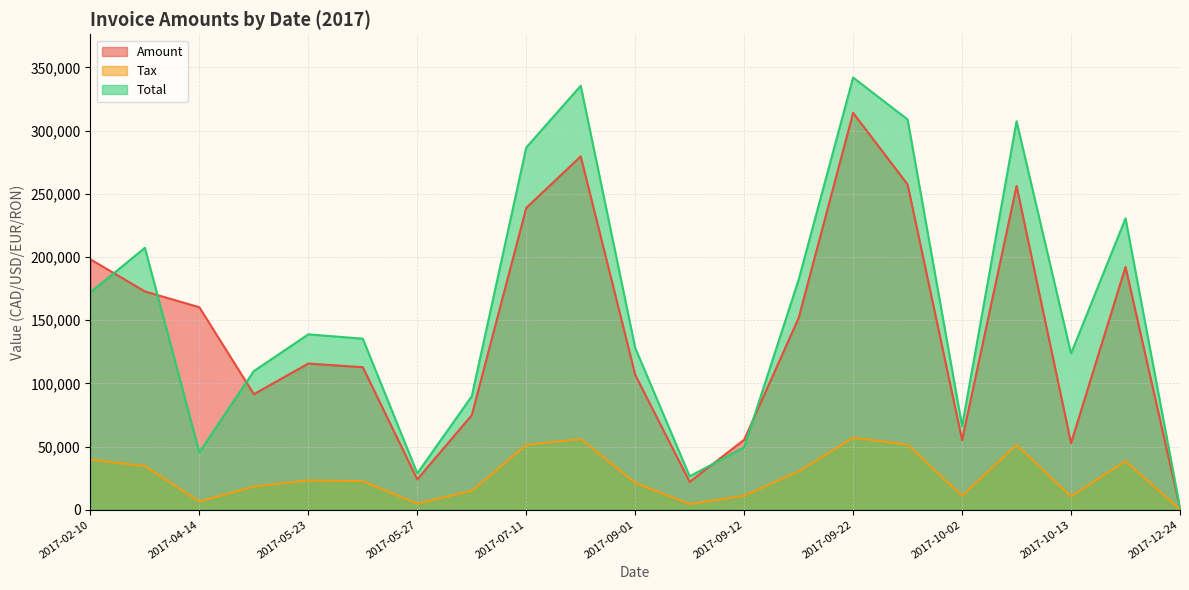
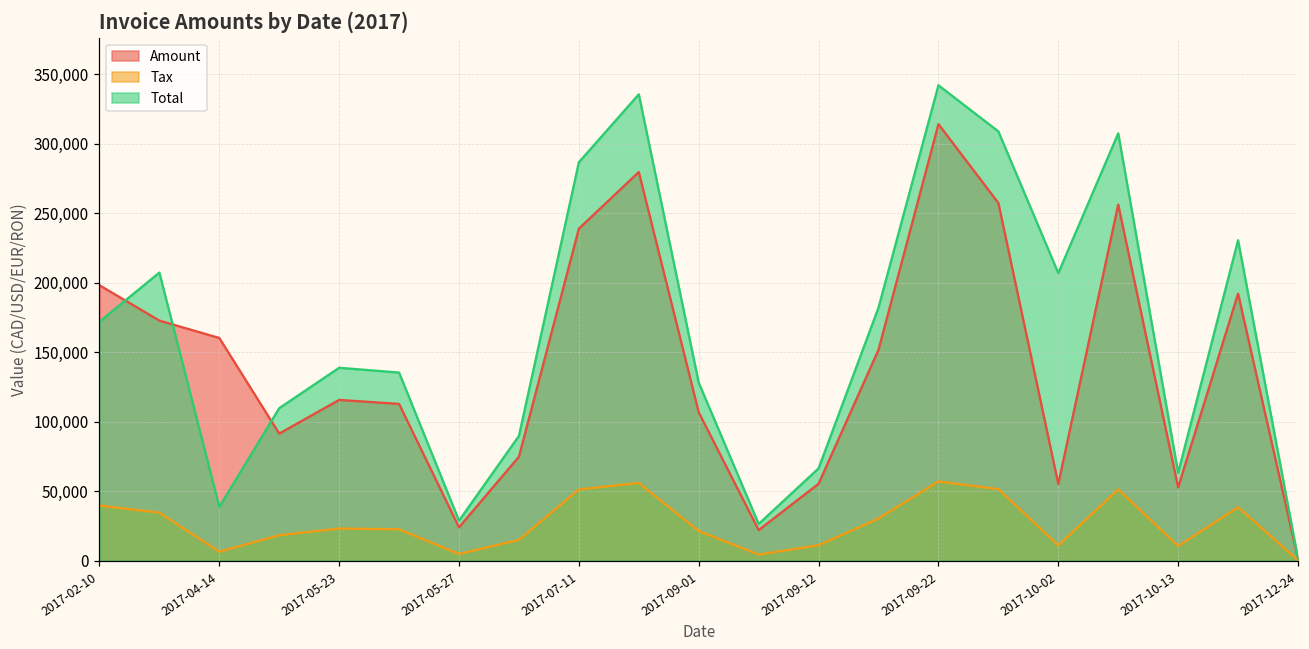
  {
    "Amount": {
      "2017-02-10": "198,000",
      "2017-04-14": "160,000",
      "2017-05-23": "116,000",
      "2017-07-11": "239,000",
      "2017-09-01": "107,000",
      "2017-09-12": "55,000",
      "2017-09-22": "314,000",
      "2017-10-02": "55,000",
      "2017-10-13": "53,000"
    },
    "Tax": {
      "2017-02-10": "40,000",
      "2017-04-14": "6,000",
      "2017-05-23": "23,000",
      "2017-07-11": "51,000",
      "2017-09-01": "21,000",
      "2017-09-12": "11,000",
      "2017-09-22": "57,000",
      "2017-10-02": "11,000",
      "2017-10-13": "11,000"
    },
    "Total": {
      "2017-02-10": "172,000",
-     "2017-04-14": "45,000",
+     "2017-04-14": "39,000",
      "2017-05-23": "139,000",
      "2017-07-11": "287,000",
      "2017-09-01": "128,000",
-     "2017-09-12": "49,000",
+     "2017-09-12": "66,000",
      "2017-09-22": "342,000",
-     "2017-10-02": "66,000",
-     "2017-10-13": "124,000"
+     "2017-10-02": "207,000",
+     "2017-10-13": "63,000"
    }
  }
